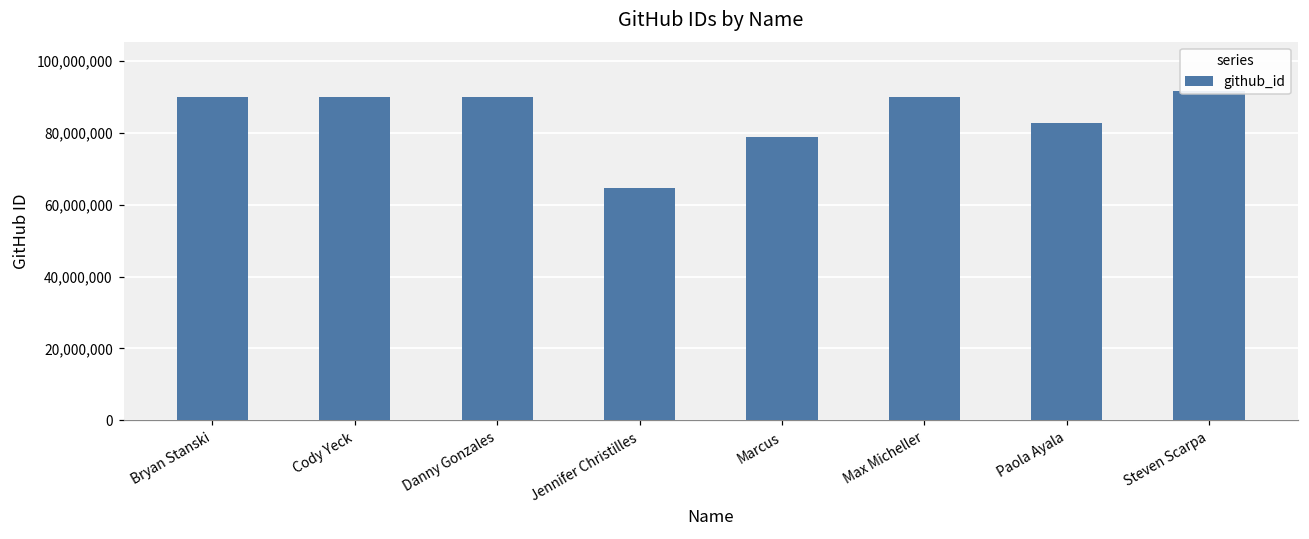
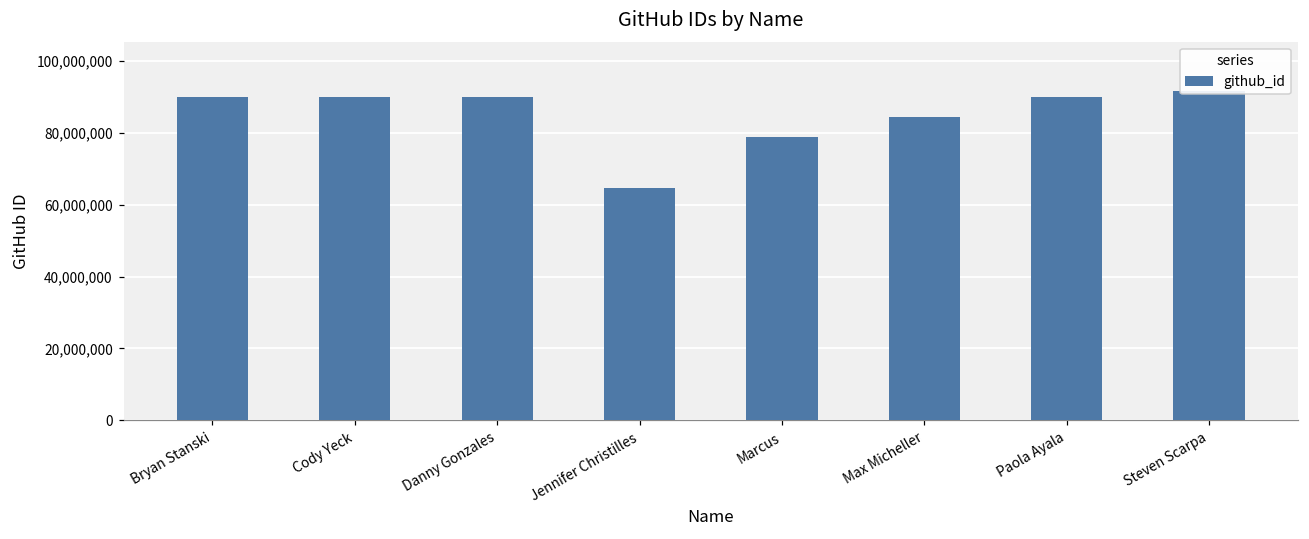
  {
    "Bryan Stanski": "90,000,000",
    "Cody Yeck": "90,000,000",
    "Danny Gonzales": "90,000,000",
    "Jennifer Christilles": "65,000,000",
    "Marcus": "79,000,000",
-   "Max Micheller": "90,000,000",
-   "Paola Ayala": "83,000,000"
+   "Max Micheller": "85,000,000",
+   "Paola Ayala": "90,000,000"
  }
